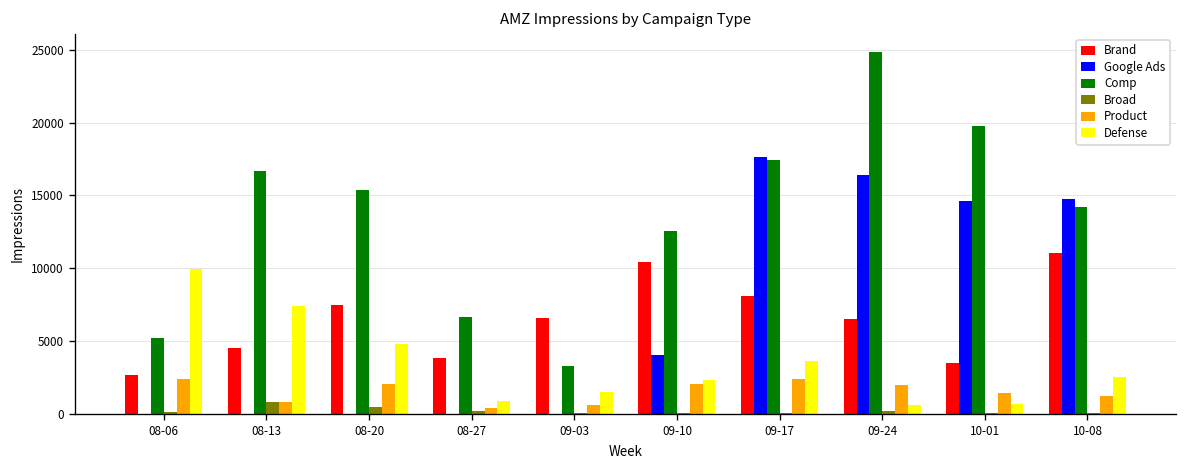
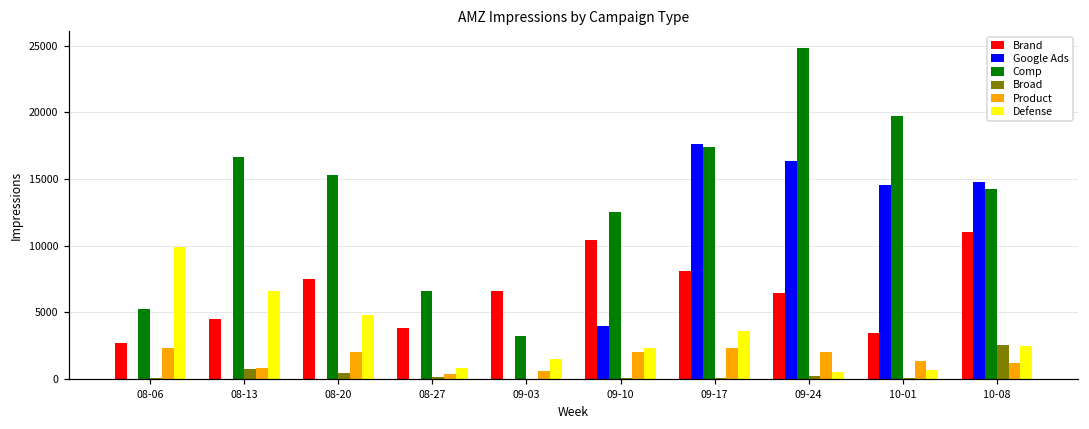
  {
    "Brand": {
      "08-06": 2700,
      "08-13": 4500,
      "08-20": 7500,
      "08-27": 3800,
      "09-03": 6600,
      "09-10": 10400,
      "09-17": 8100,
      "09-24": 6500,
      "10-01": 3500,
      "10-08": 11100
    },
    "Google Ads": {
      "08-06": 0,
      "08-13": 0,
      "08-20": 0,
      "08-27": 0,
      "09-03": 0,
      "09-10": 4000,
      "09-17": 17600,
      "09-24": 16400,
      "10-01": 14600,
      "10-08": 14700
    },
    "Comp": {
      "08-06": 5200,
      "08-13": 16700,
      "08-20": 15300,
      "08-27": 6600,
      "09-03": 3300,
      "09-10": 12600,
      "09-17": 17400,
      "09-24": 24800,
      "10-01": 19800,
      "10-08": 14200
    },
    "Broad": {
      "08-13": 800,
      "08-20": 400,
      "09-24": 200,
-     "10-08": 0
+     "10-08": 2500
    },
    "Product": {
      "08-06": 2400,
      "08-13": 800,
      "08-20": 2000,
      "08-27": 400,
      "09-03": 600,
      "09-10": 2100,
      "09-17": 2400,
      "09-24": 2000,
      "10-01": 1400,
      "10-08": 1200
    },
    "Defense": {
      "08-06": 9900,
-     "08-13": 7400,
+     "08-13": 6600,
      "08-20": 4800,
      "08-27": 900,
      "09-03": 1500,
      "09-10": 2300,
      "09-17": 3600,
      "09-24": 600,
      "10-01": 700,
      "10-08": 2500
    }
  }
